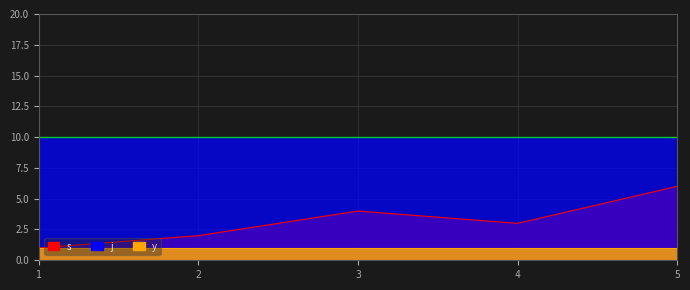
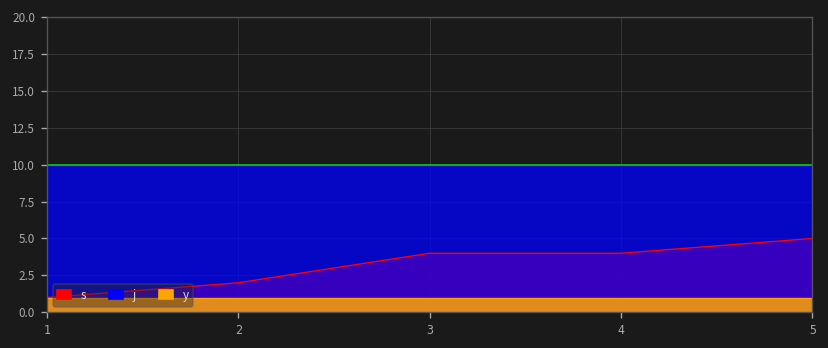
  {
    "s": {
      "2": 2,
      "3": 4,
-     "4": 3,
-     "5": 6
+     "4": 4,
+     "5": 5
    },
    "j": {
      "1": 10,
      "2": 10,
      "3": 10,
      "4": 10,
      "5": 10
    },
    "y": {
      "2": 1,
      "3": 1,
      "4": 1,
      "5": 1
    }
  }
